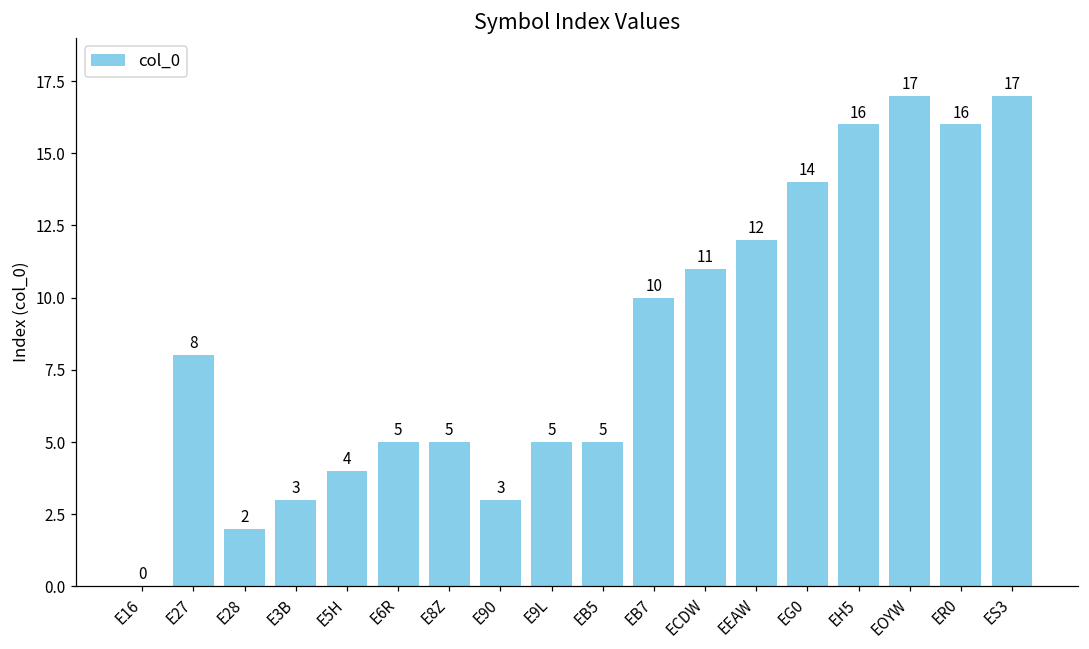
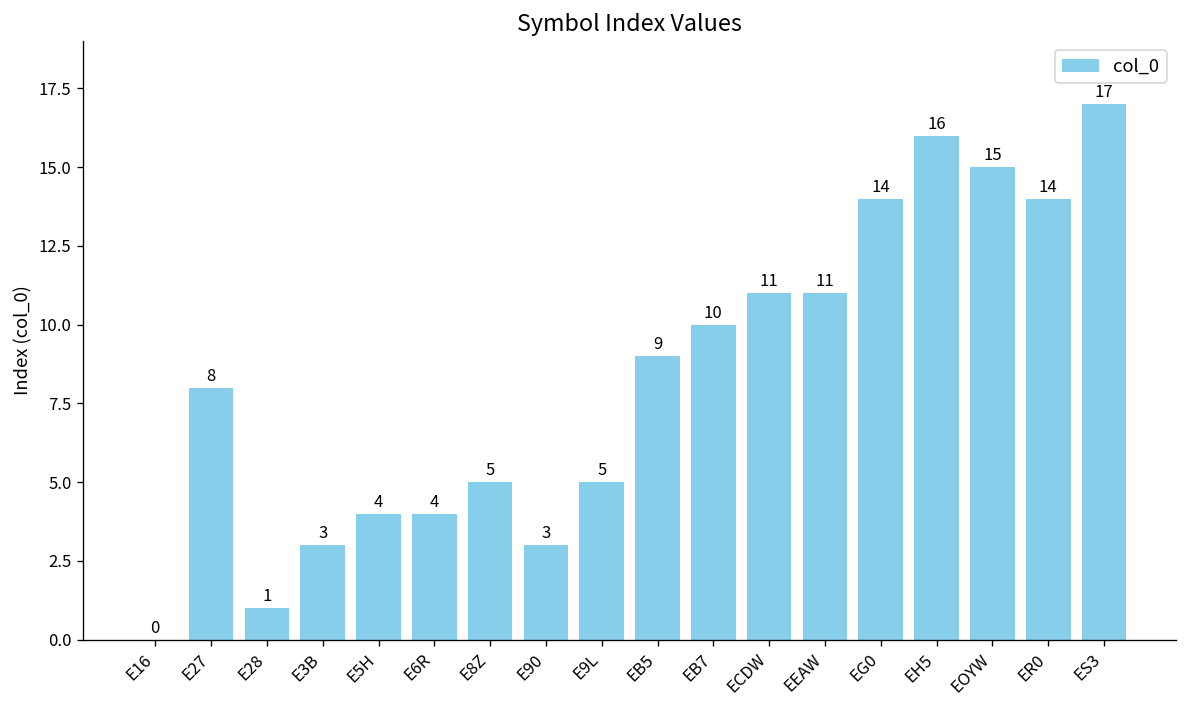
  {
    "E16": 0,
    "E27": 8,
-   "E28": 2,
+   "E28": 1,
    "E3B": 3,
    "E5H": 4,
-   "E6R": 5,
+   "E6R": 4,
    "E8Z": 5,
    "E90": 3,
    "E9L": 5,
-   "EB5": 5,
+   "EB5": 9,
    "EB7": 10,
    "ECDW": 11,
-   "EEAW": 12,
+   "EEAW": 11,
    "EG0": 14,
    "EH5": 16,
-   "EOYW": 17,
-   "ER0": 16,
+   "EOYW": 15,
+   "ER0": 14,
    "ES3": 17
  }
